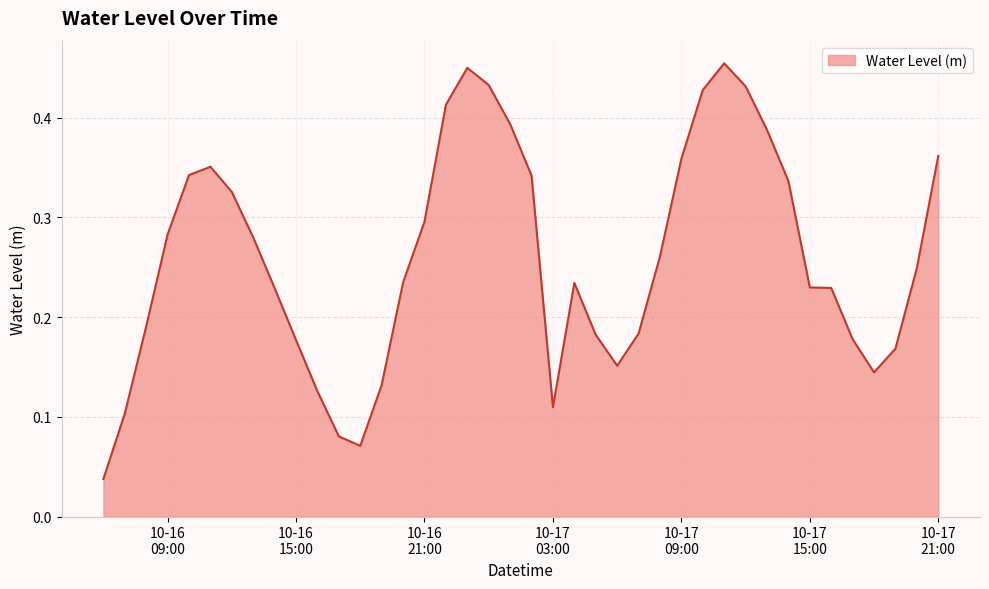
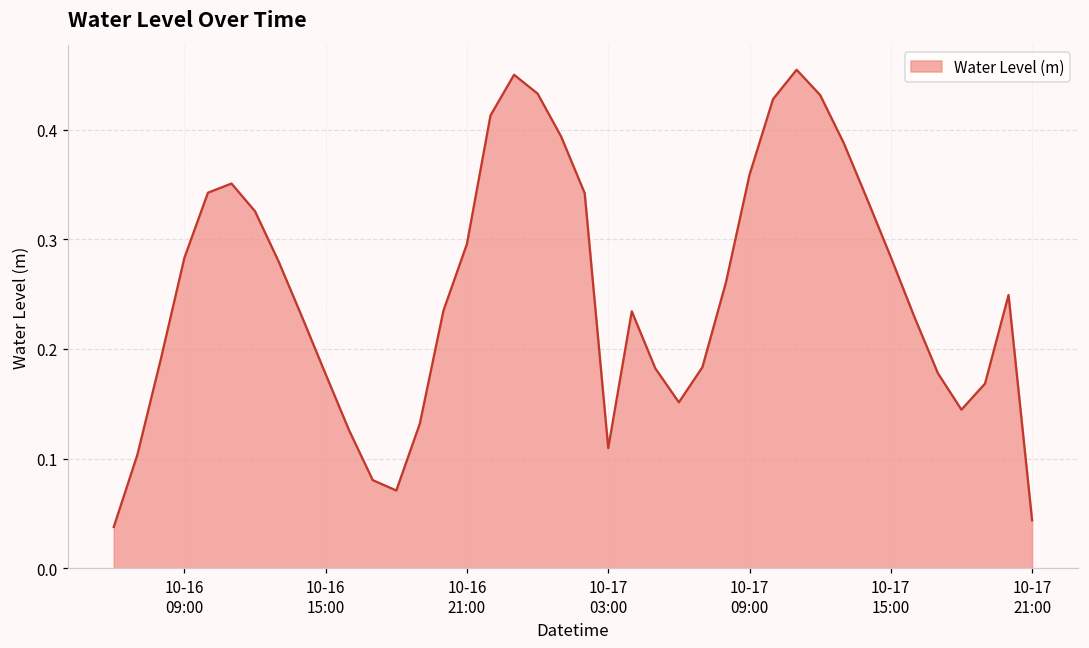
  {
    "10-16 09:00": 0.28,
    "10-16 15:00": 0.18,
    "10-16 21:00": 0.30,
    "10-17 03:00": 0.11,
    "10-17 09:00": 0.36,
-   "10-17 15:00": 0.23,
-   "10-17 21:00": 0.36
+   "10-17 15:00": 0.28,
+   "10-17 21:00": 0.04
  }
